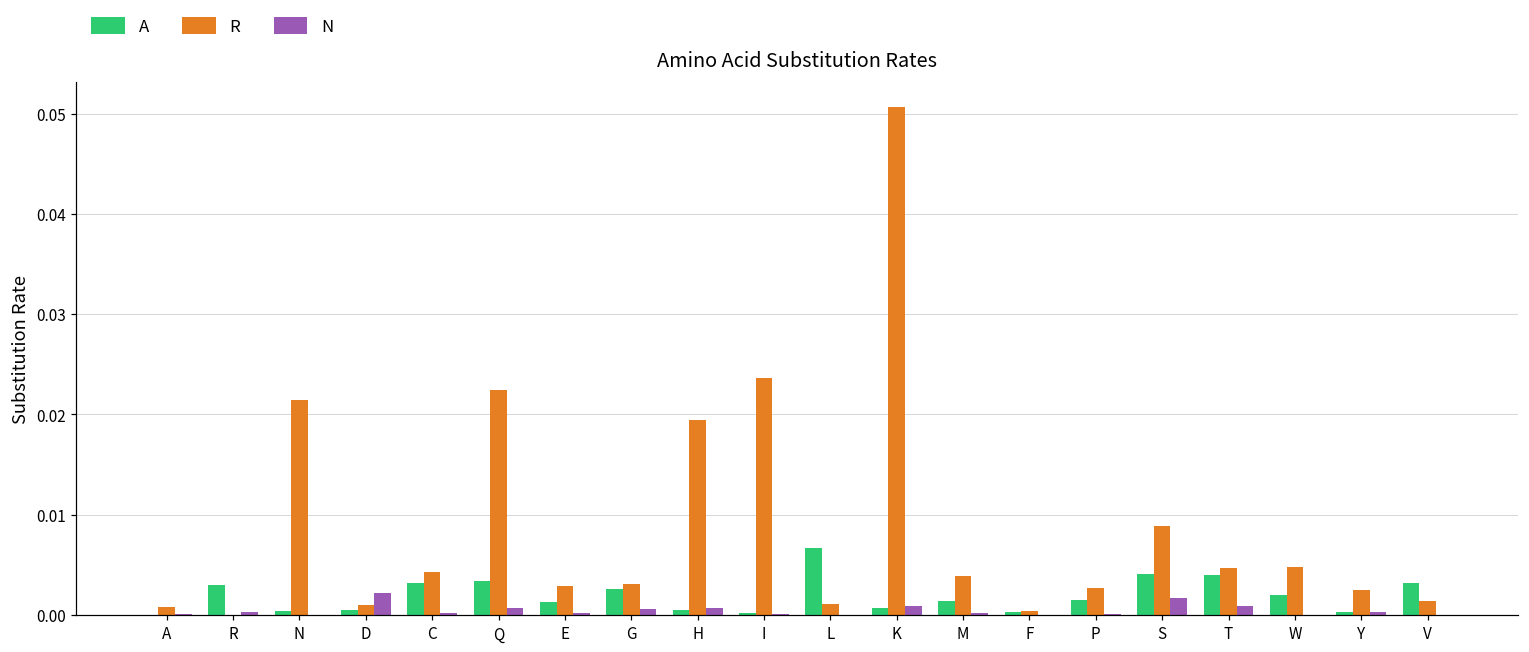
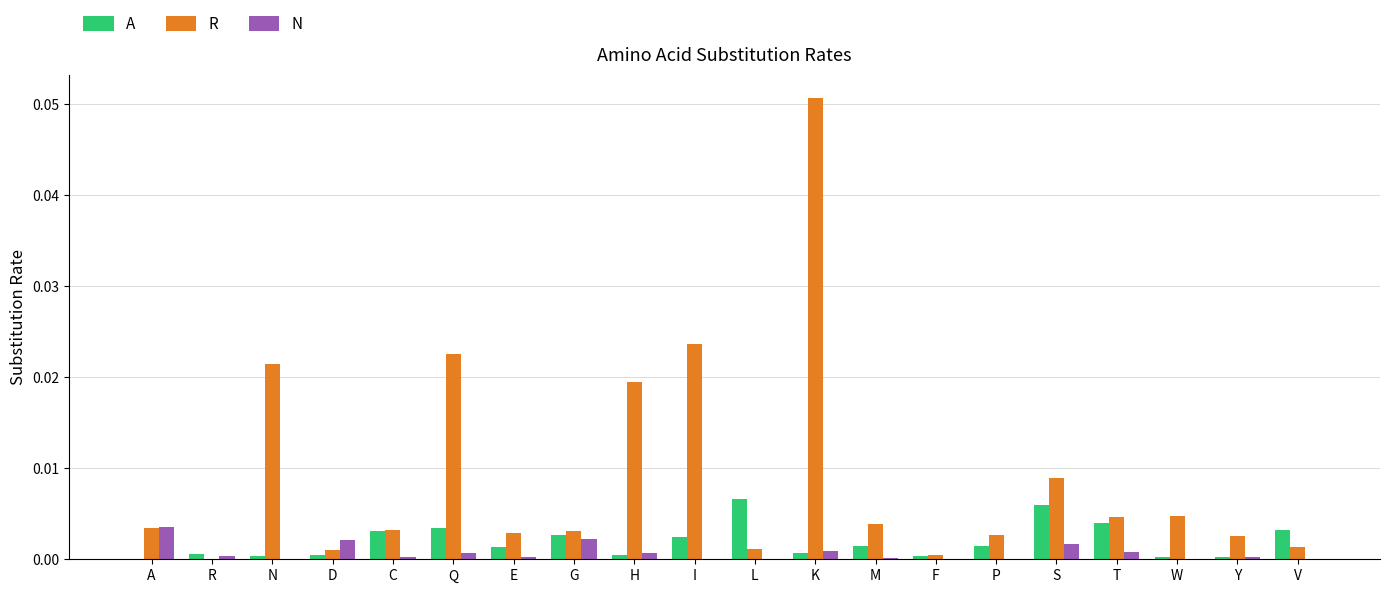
  {
    "A": {
      "A": 0.000,
-     "R": 0.003,
+     "R": 0.001,
      "N": 0.000,
      "D": 0.000,
      "C": 0.003,
      "Q": 0.003,
      "E": 0.001,
      "G": 0.003,
      "H": 0.000,
-     "I": 0.000,
+     "I": 0.002,
      "L": 0.007,
      "K": 0.001,
      "M": 0.001,
      "F": 0.000,
      "P": 0.001,
-     "S": 0.004,
+     "S": 0.006,
      "T": 0.004,
-     "W": 0.002,
+     "W": 0.000,
      "Y": 0.000,
      "V": 0.003
    },
    "R": {
-     "A": 0.001,
+     "A": 0.003,
      "R": 0.000,
      "N": 0.021,
      "D": 0.001,
-     "C": 0.004,
+     "C": 0.003,
      "Q": 0.022,
      "E": 0.003,
      "G": 0.003,
      "H": 0.019,
      "I": 0.024,
      "L": 0.001,
      "K": 0.051,
      "M": 0.004,
      "F": 0.000,
      "P": 0.003,
      "S": 0.009,
      "T": 0.005,
      "W": 0.005,
      "Y": 0.003,
      "V": 0.001
    },
    "N": {
-     "A": 0.000,
+     "A": 0.004,
      "R": 0.000,
      "N": 0.000,
      "D": 0.002,
      "Q": 0.001,
-     "G": 0.001,
+     "G": 0.002,
      "H": 0.001,
      "K": 0.001,
      "S": 0.002,
      "T": 0.001
    }
  }
